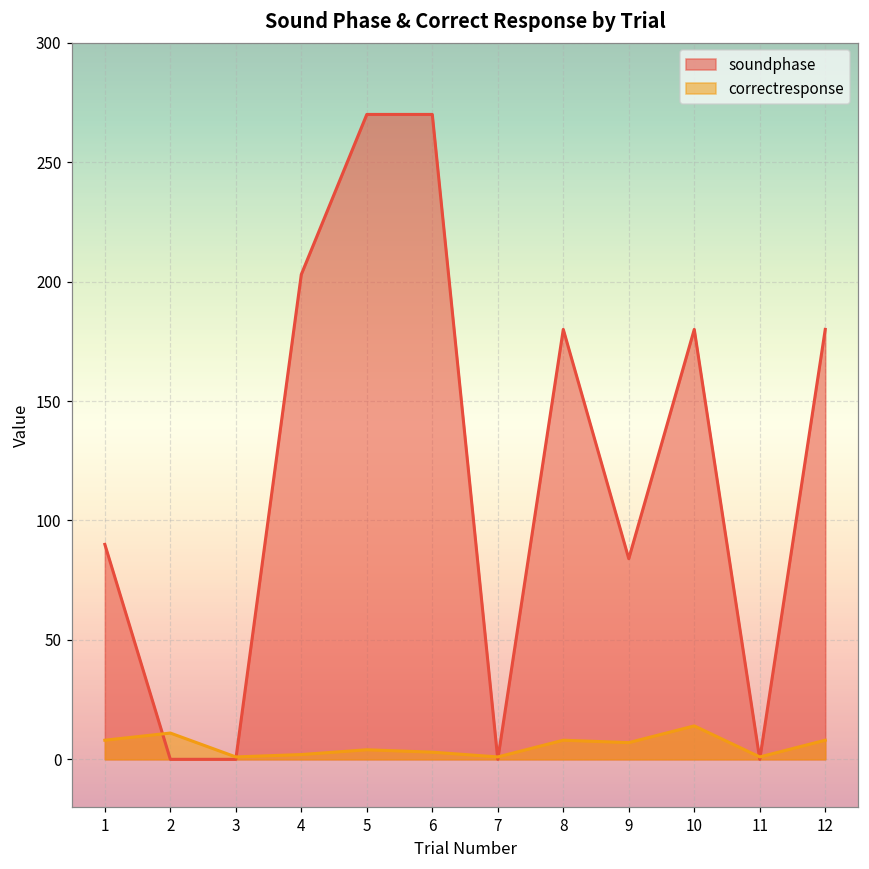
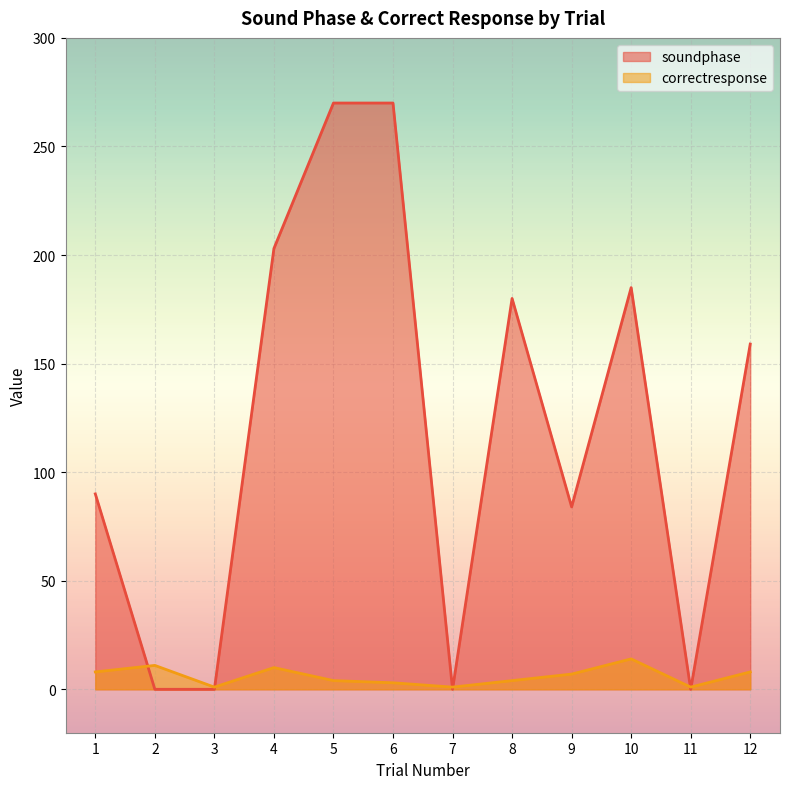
  {
    "soundphase": {
      "1": 90,
      "2": 0,
      "4": 203,
      "5": 270,
      "6": 270,
      "8": 180,
      "9": 84,
-     "10": 180,
-     "12": 180
+     "10": 185,
+     "12": 159
    },
    "correctresponse": {
      "1": 8,
      "2": 11,
-     "4": 2,
+     "4": 10,
      "5": 4,
      "6": 3,
-     "8": 8,
+     "8": 4,
      "9": 7,
      "10": 14,
      "12": 8
    }
  }
